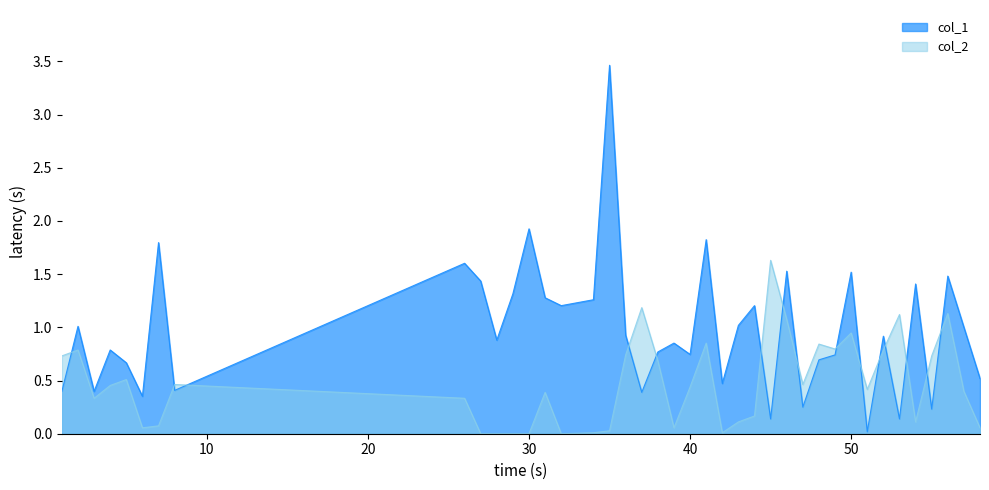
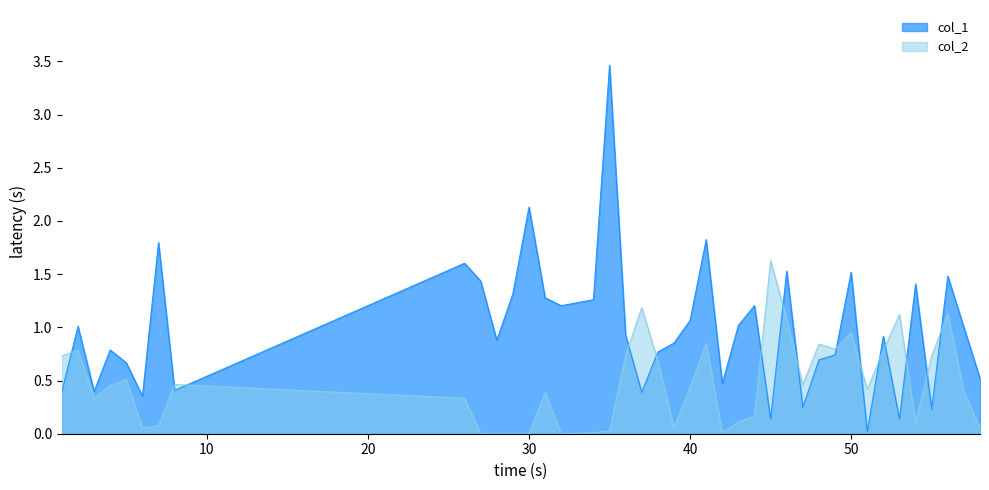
  {
    "col_1": {
-     "30": 1.93,
-     "40": 0.75,
+     "30": 2.13,
+     "40": 1.06,
      "50": 1.52
    },
    "col_2": {
      "30": 0.00,
      "40": 0.44,
      "50": 0.95
    }
  }
